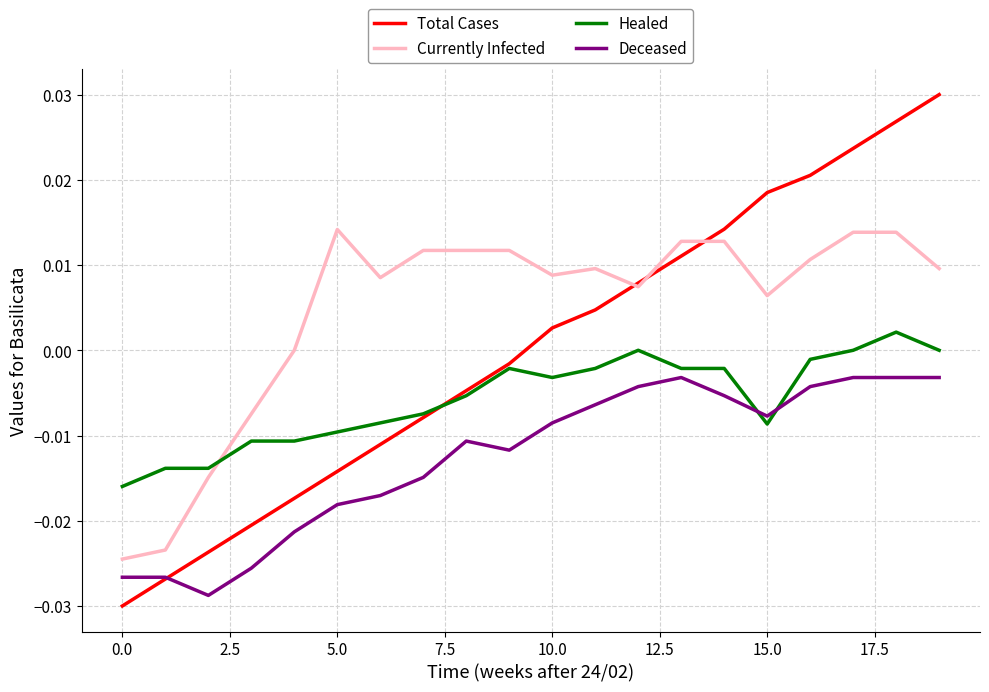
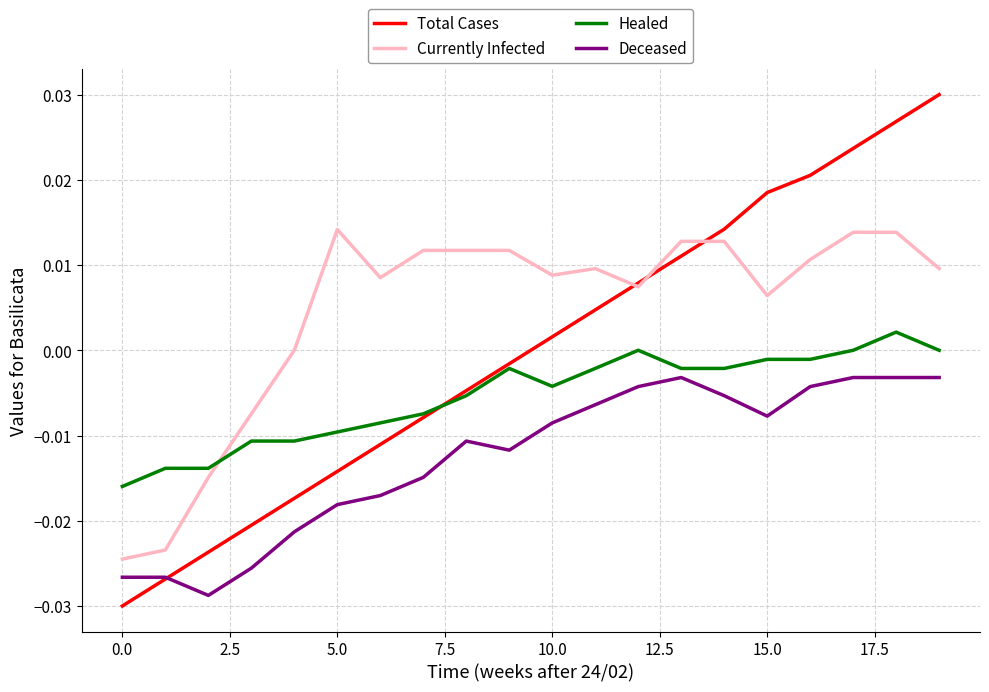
  {
    "Total Cases": {
      "0.0": -0.030,
      "5.0": -0.014,
-     "10.0": 0.003,
+     "10.0": 0.002,
      "15.0": 0.019
    },
    "Currently Infected": {
      "0.0": -0.025,
      "5.0": 0.014,
      "10.0": 0.009,
      "15.0": 0.006
    },
    "Healed": {
      "0.0": -0.016,
      "5.0": -0.010,
-     "10.0": -0.003,
-     "15.0": -0.009
+     "10.0": -0.004,
+     "15.0": -0.001
    },
    "Deceased": {
      "0.0": -0.027,
      "5.0": -0.018,
      "10.0": -0.009,
      "15.0": -0.008
    }
  }
